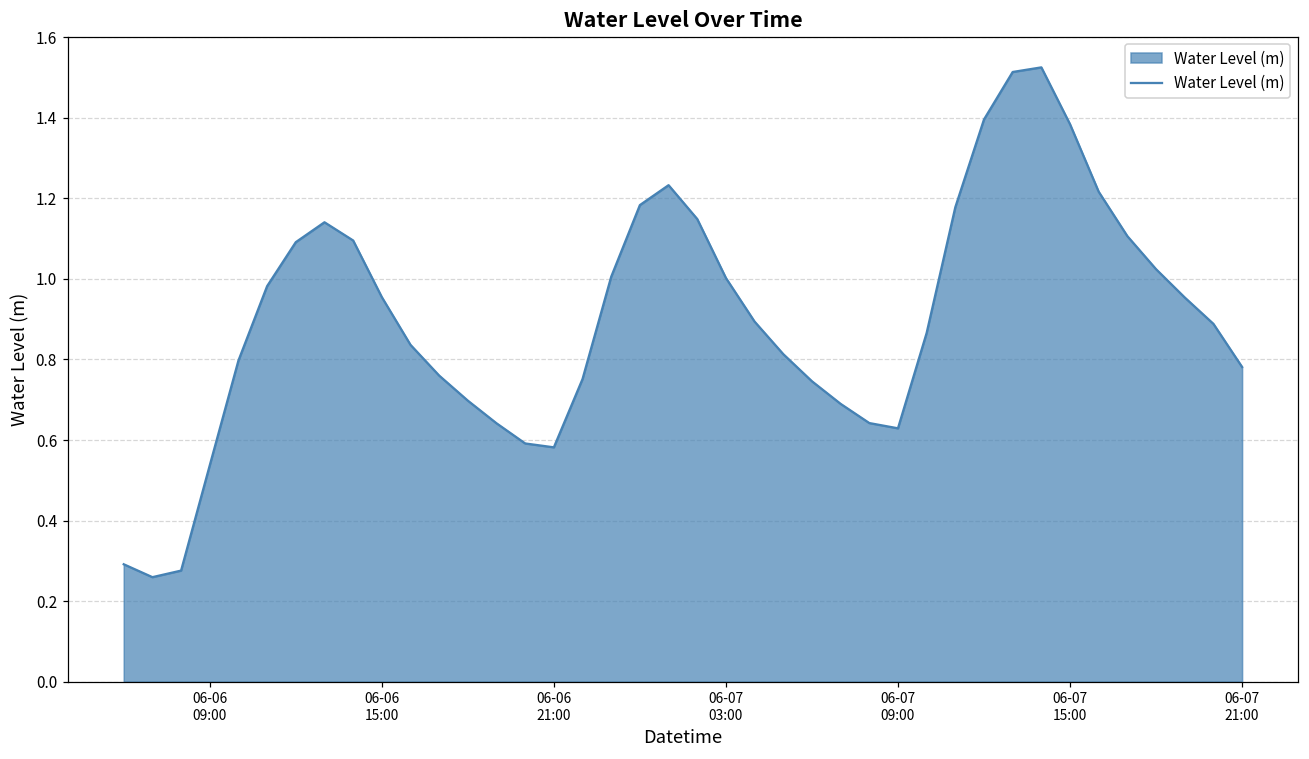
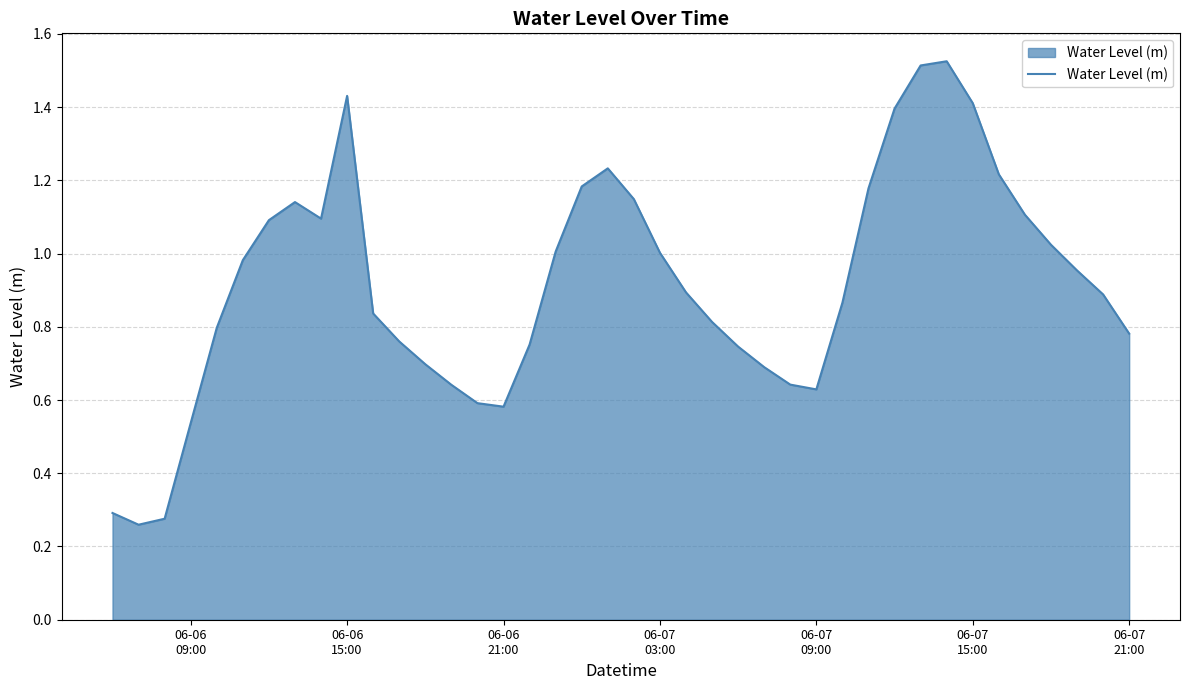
  {
    "06-06 09:00": 0.54,
-   "06-06 15:00": 0.95,
+   "06-06 15:00": 1.43,
    "06-06 21:00": 0.58,
    "06-07 03:00": 1.00,
    "06-07 09:00": 0.63,
-   "06-07 15:00": 1.38,
+   "06-07 15:00": 1.41,
    "06-07 21:00": 0.78
  }
